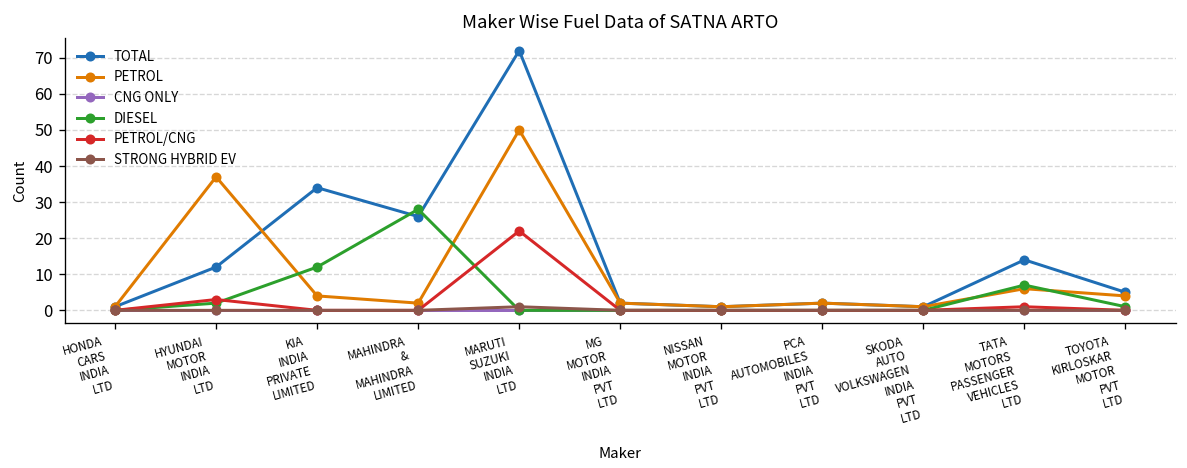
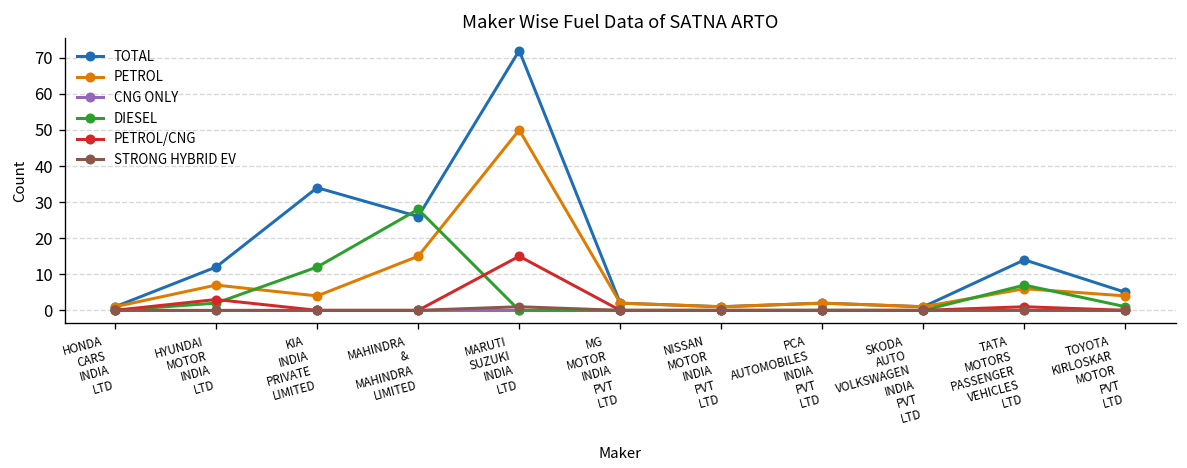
  {
    "TOTAL": {
      "HYUNDAI MOTOR INDIA LTD": 12,
      "KIA INDIA PRIVATE LIMITED": 34,
      "MAHINDRA & MAHINDRA LIMITED": 26,
      "MARUTI SUZUKI INDIA LTD": 72,
      "TATA MOTORS PASSENGER VEHICLES LTD": 14,
      "TOYOTA KIRLOSKAR MOTOR PVT LTD": 5
    },
    "PETROL": {
-     "HYUNDAI MOTOR INDIA LTD": 37,
+     "HYUNDAI MOTOR INDIA LTD": 7,
      "KIA INDIA PRIVATE LIMITED": 4,
-     "MAHINDRA & MAHINDRA LIMITED": 2,
+     "MAHINDRA & MAHINDRA LIMITED": 15,
      "MARUTI SUZUKI INDIA LTD": 50,
      "TATA MOTORS PASSENGER VEHICLES LTD": 6,
      "TOYOTA KIRLOSKAR MOTOR PVT LTD": 4
    },
    "DIESEL": {
      "HYUNDAI MOTOR INDIA LTD": 2,
      "KIA INDIA PRIVATE LIMITED": 12,
      "MAHINDRA & MAHINDRA LIMITED": 28,
      "TATA MOTORS PASSENGER VEHICLES LTD": 7,
      "TOYOTA KIRLOSKAR MOTOR PVT LTD": 1
    },
    "PETROL/CNG": {
      "HYUNDAI MOTOR INDIA LTD": 3,
-     "MARUTI SUZUKI INDIA LTD": 22,
+     "MARUTI SUZUKI INDIA LTD": 15,
      "TATA MOTORS PASSENGER VEHICLES LTD": 1
    },
    "STRONG HYBRID EV": {
      "MARUTI SUZUKI INDIA LTD": 1
    }
  }
